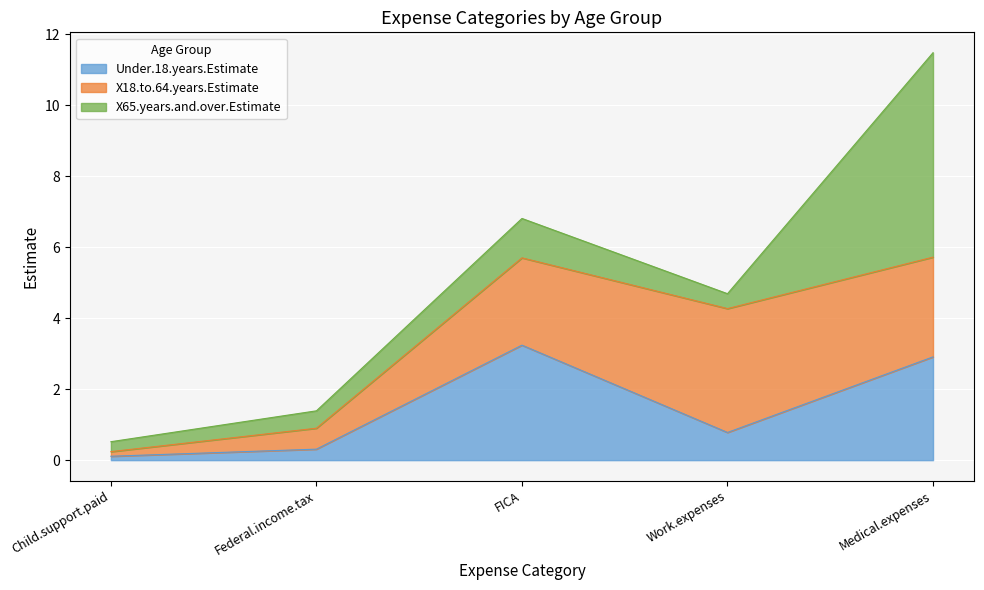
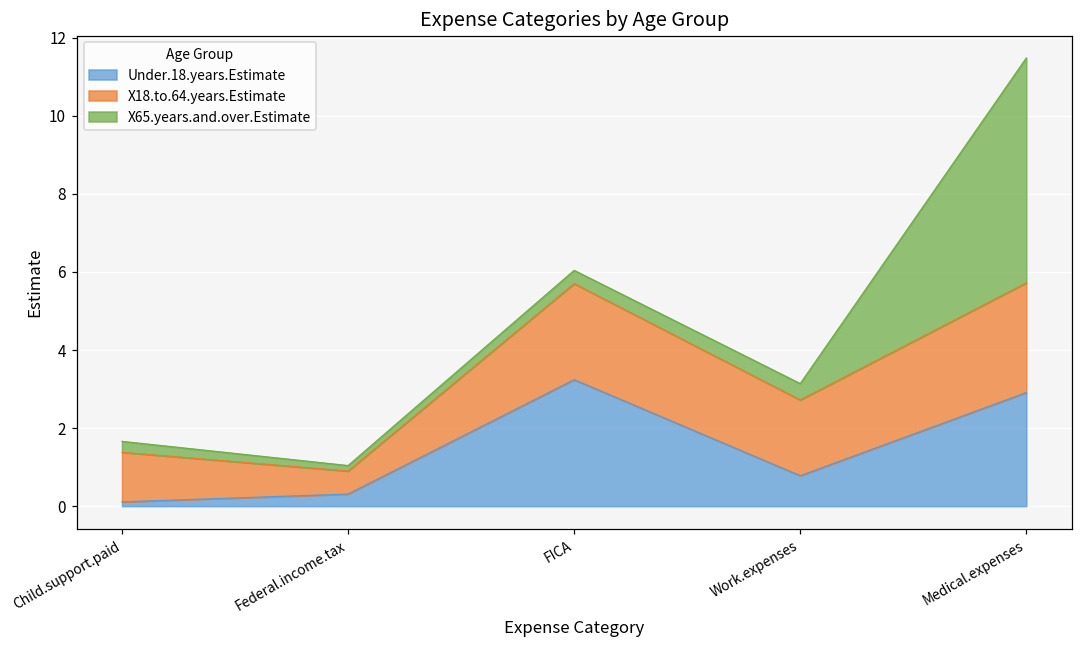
  {
    "Under.18.years.Estimate": {
      "Child.support.paid": 0.1,
      "Federal.income.tax": 0.3,
      "FICA": 3.2,
      "Work.expenses": 0.8,
      "Medical.expenses": 2.9
    },
    "X18.to.64.years.Estimate": {
-     "Child.support.paid": 0.1,
+     "Child.support.paid": 1.3,
      "Federal.income.tax": 0.6,
      "FICA": 2.5,
-     "Work.expenses": 3.5,
+     "Work.expenses": 1.9,
      "Medical.expenses": 2.8
    },
    "X65.years.and.over.Estimate": {
      "Child.support.paid": 0.3,
-     "Federal.income.tax": 0.5,
-     "FICA": 1.1,
+     "Federal.income.tax": 0.1,
+     "FICA": 0.3,
      "Work.expenses": 0.4,
      "Medical.expenses": 5.8
    }
  }
